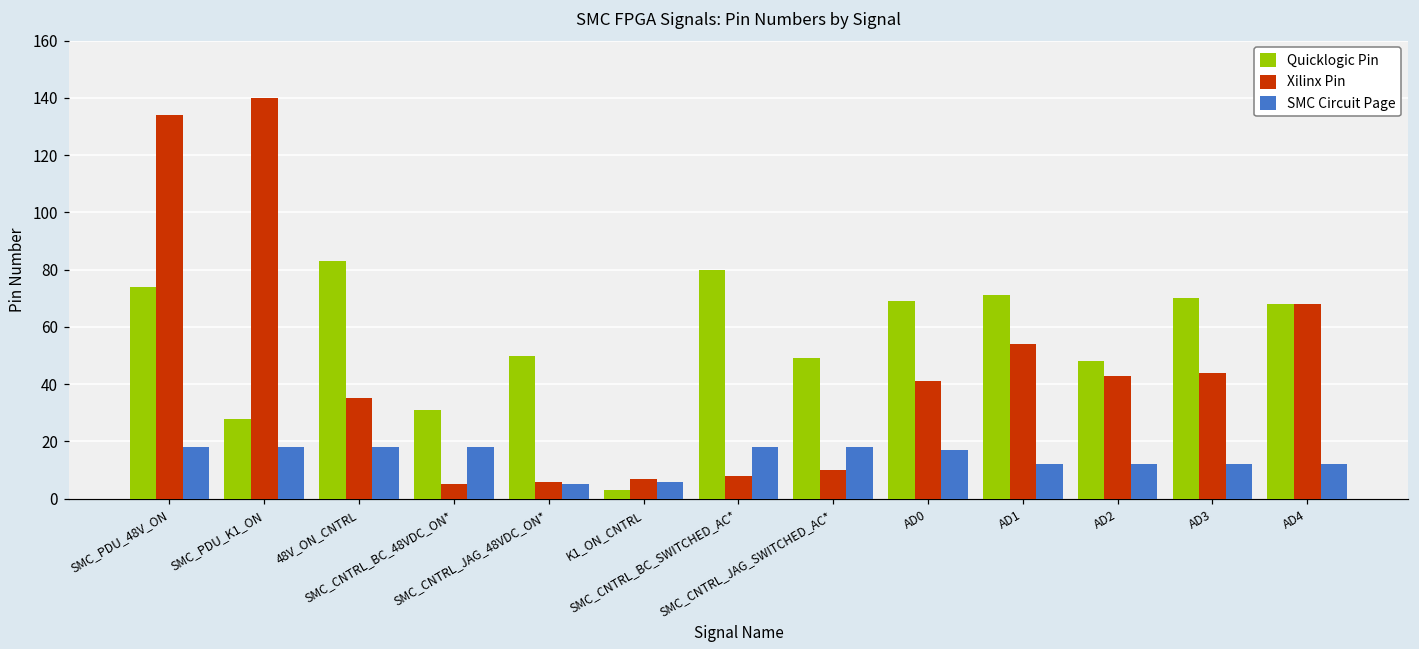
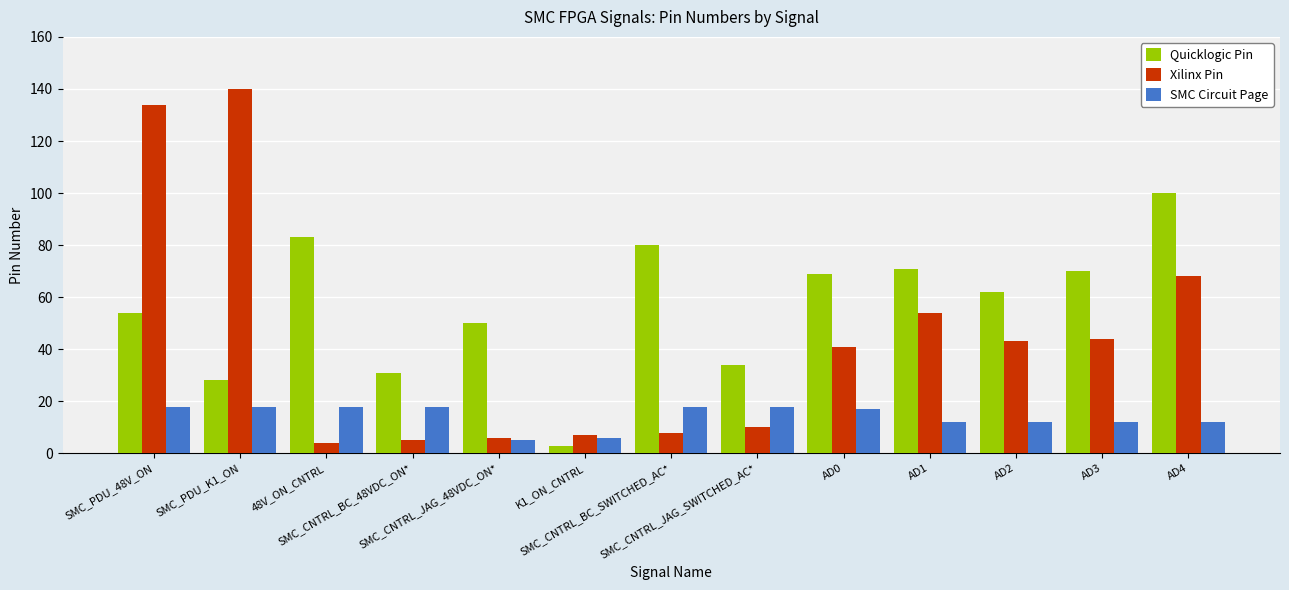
  {
    "Quicklogic Pin": {
-     "SMC_PDU_48V_ON": 74,
+     "SMC_PDU_48V_ON": 54,
      "SMC_PDU_K1_ON": 28,
      "48V_ON_CNTRL": 83,
      "SMC_CNTRL_BC_48VDC_ON*": 31,
      "SMC_CNTRL_JAG_48VDC_ON*": 50,
      "K1_ON_CNTRL": 3,
      "SMC_CNTRL_BC_SWITCHED_AC*": 80,
-     "SMC_CNTRL_JAG_SWITCHED_AC*": 49,
+     "SMC_CNTRL_JAG_SWITCHED_AC*": 34,
      "AD0": 69,
      "AD1": 71,
-     "AD2": 48,
+     "AD2": 62,
      "AD3": 70,
-     "AD4": 68
+     "AD4": 100
    },
    "Xilinx Pin": {
      "SMC_PDU_48V_ON": 134,
      "SMC_PDU_K1_ON": 140,
-     "48V_ON_CNTRL": 35,
+     "48V_ON_CNTRL": 4,
      "SMC_CNTRL_BC_48VDC_ON*": 5,
      "SMC_CNTRL_JAG_48VDC_ON*": 6,
      "K1_ON_CNTRL": 7,
      "SMC_CNTRL_BC_SWITCHED_AC*": 8,
      "SMC_CNTRL_JAG_SWITCHED_AC*": 10,
      "AD0": 41,
      "AD1": 54,
      "AD2": 43,
      "AD3": 44,
      "AD4": 68
    },
    "SMC Circuit Page": {
      "SMC_PDU_48V_ON": 18,
      "SMC_PDU_K1_ON": 18,
      "48V_ON_CNTRL": 18,
      "SMC_CNTRL_BC_48VDC_ON*": 18,
      "SMC_CNTRL_JAG_48VDC_ON*": 5,
      "K1_ON_CNTRL": 6,
      "SMC_CNTRL_BC_SWITCHED_AC*": 18,
      "SMC_CNTRL_JAG_SWITCHED_AC*": 18,
      "AD0": 17,
      "AD1": 12,
      "AD2": 12,
      "AD3": 12,
      "AD4": 12
    }
  }
